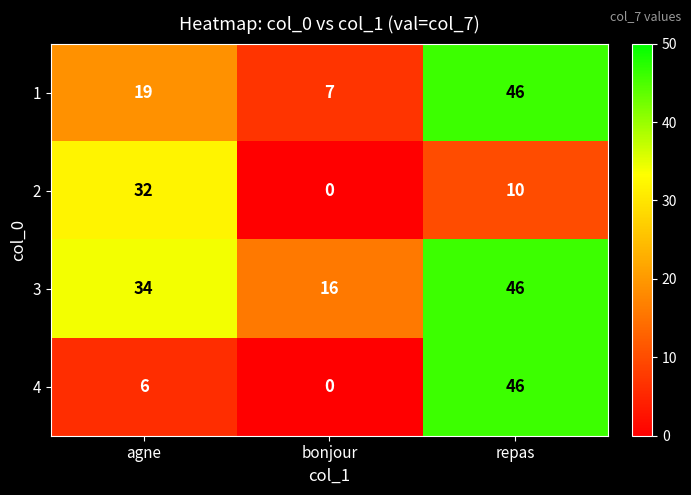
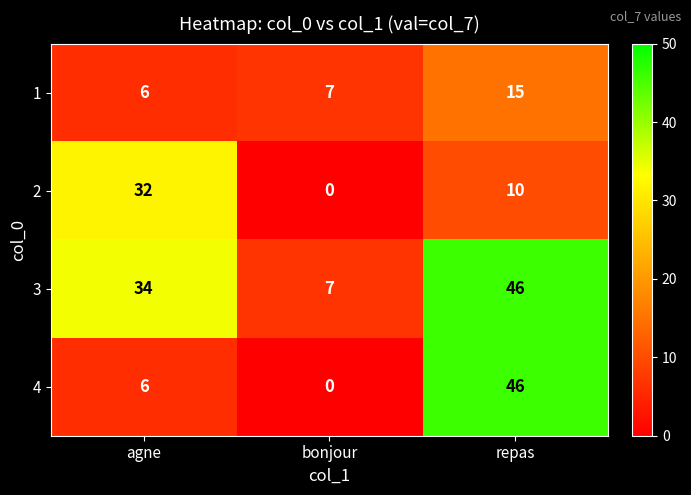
  {
    "1": {
-     "agne": 19,
+     "agne": 6,
      "bonjour": 7,
-     "repas": 46
+     "repas": 15
    },
    "2": {
      "agne": 32,
      "bonjour": 0,
      "repas": 10
    },
    "3": {
      "agne": 34,
-     "bonjour": 16,
+     "bonjour": 7,
      "repas": 46
    },
    "4": {
      "agne": 6,
      "bonjour": 0,
      "repas": 46
    }
  }
